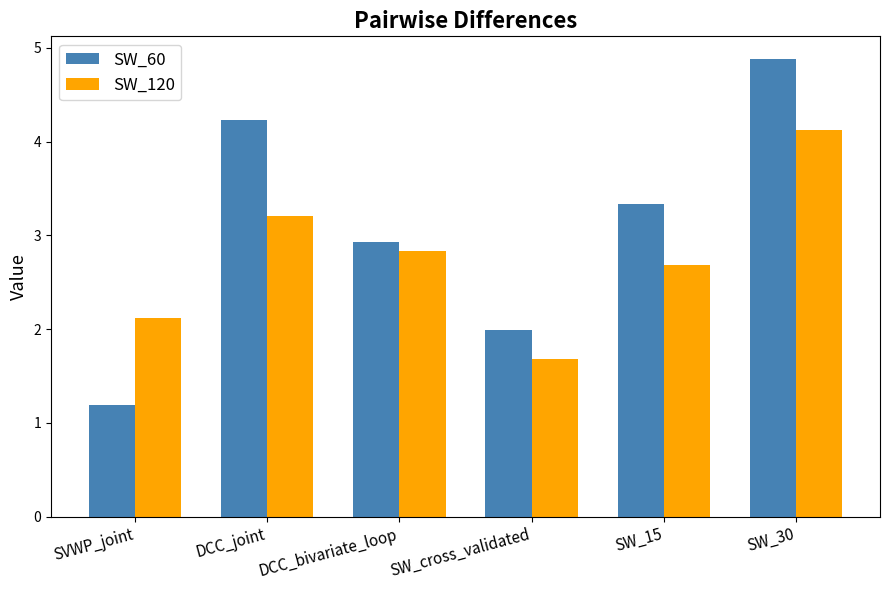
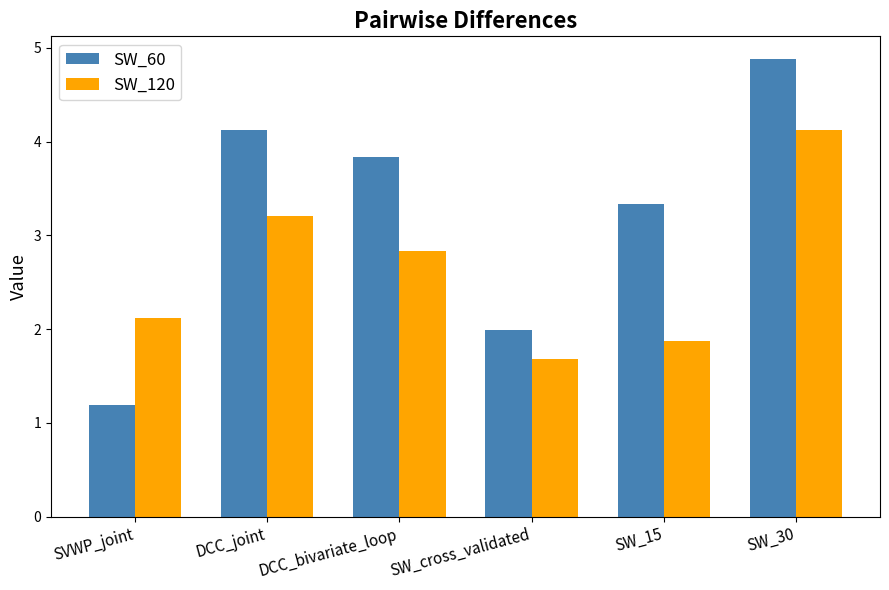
  {
    "SW_60": {
      "SVWP_joint": 1.2,
-     "DCC_joint": 4.2,
-     "DCC_bivariate_loop": 2.9,
+     "DCC_joint": 4.1,
+     "DCC_bivariate_loop": 3.8,
      "SW_cross_validated": 2.0,
      "SW_15": 3.3,
      "SW_30": 4.9
    },
    "SW_120": {
      "SVWP_joint": 2.1,
      "DCC_joint": 3.2,
      "DCC_bivariate_loop": 2.8,
      "SW_cross_validated": 1.7,
-     "SW_15": 2.7,
+     "SW_15": 1.9,
      "SW_30": 4.1
    }
  }
